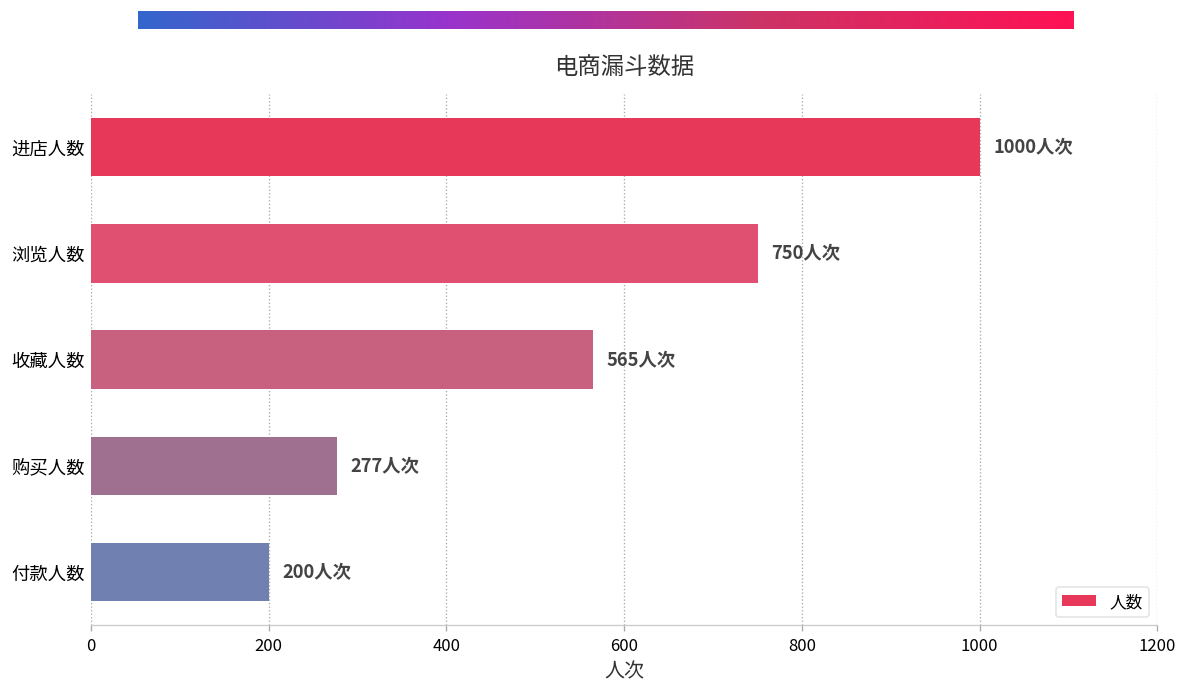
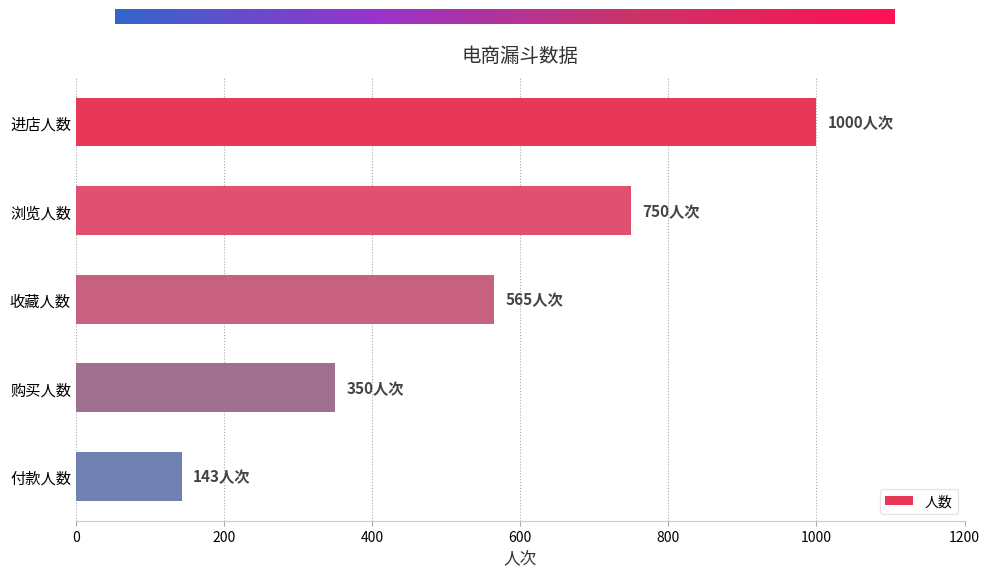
  {
    "进店人数": 1000,
    "浏览人数": 750,
    "收藏人数": 565,
-   "购买人数": 277,
-   "付款人数": 200
+   "购买人数": 350,
+   "付款人数": 143
  }
